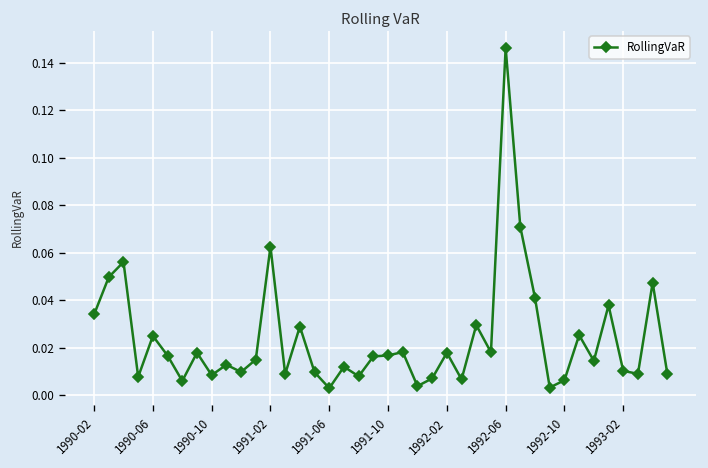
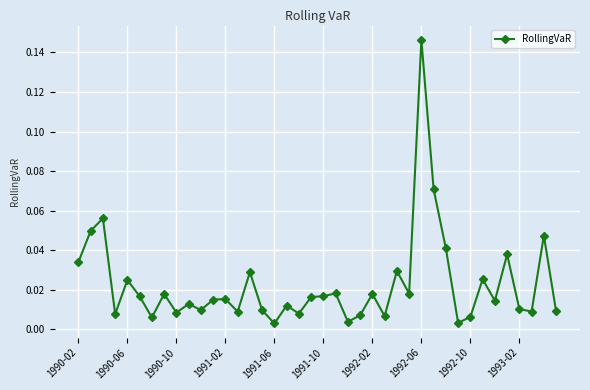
  {
    "1990-02": 0.034,
    "1990-06": 0.025,
    "1990-10": 0.008,
-   "1991-02": 0.063,
+   "1991-02": 0.015,
    "1991-06": 0.003,
    "1991-10": 0.017,
    "1992-02": 0.018,
    "1992-06": 0.146,
    "1992-10": 0.006,
    "1993-02": 0.010
  }
